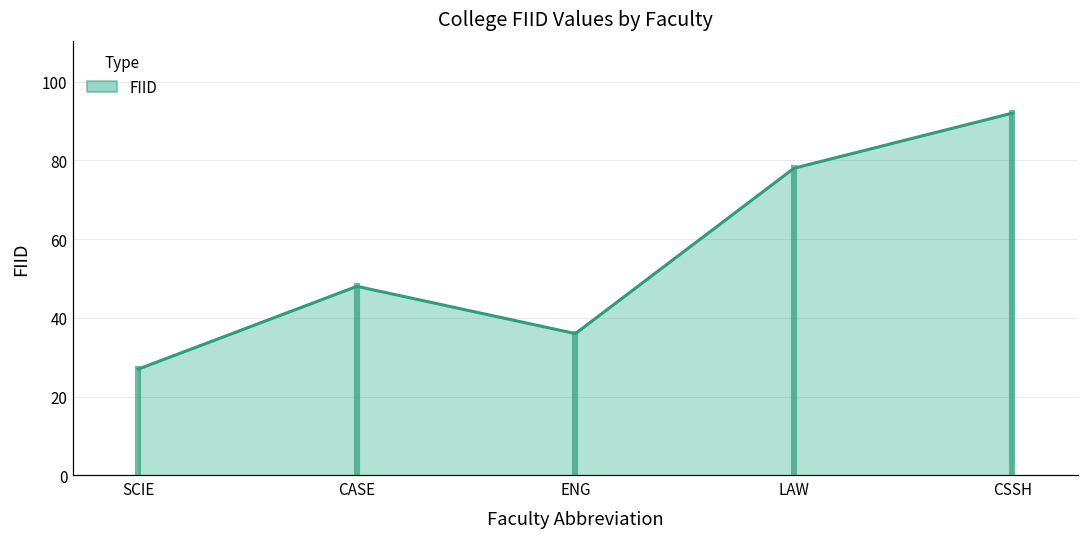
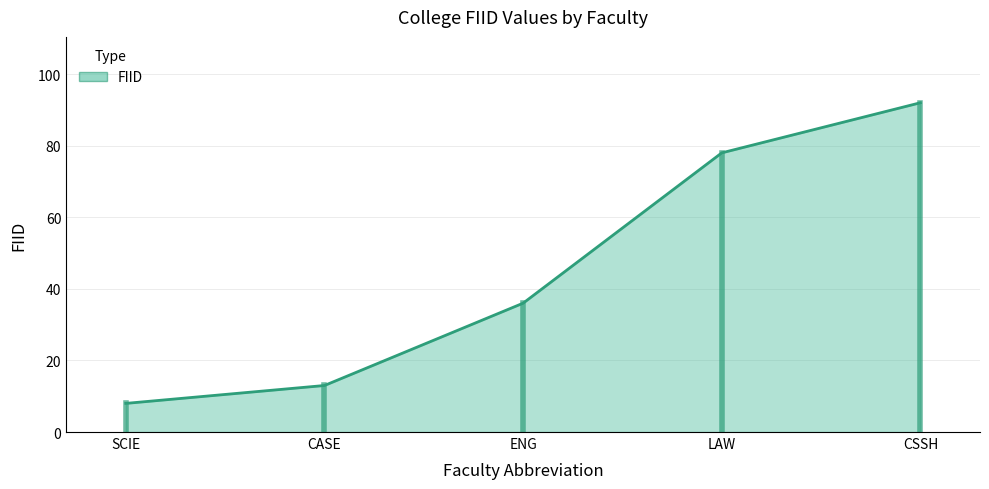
  {
    "FIID": {
-     "SCIE": 27,
-     "CASE": 48
+     "SCIE": 8,
+     "CASE": 13
    }
  }
